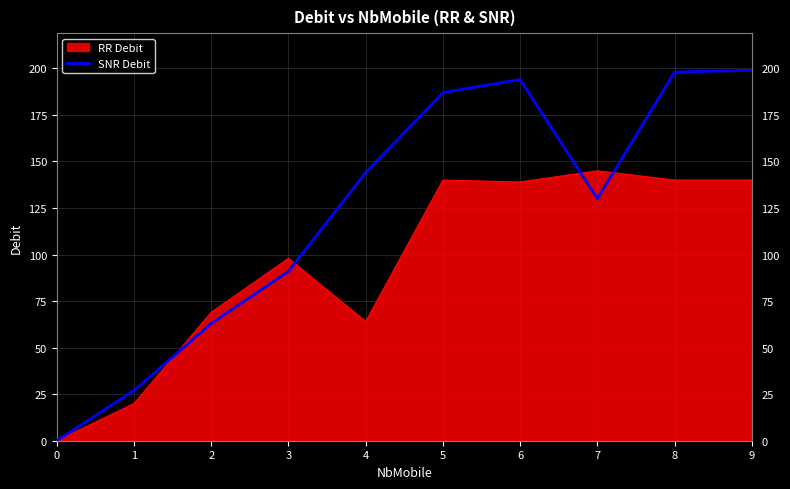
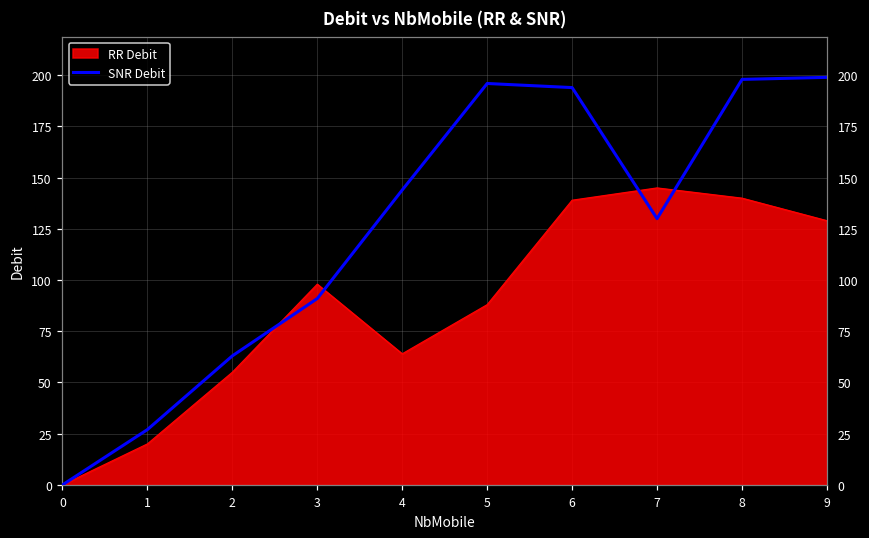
  {
    "RR Debit": {
      "1": 20,
-     "2": 69,
+     "2": 55,
      "3": 98,
      "4": 64,
-     "5": 140,
+     "5": 88,
      "6": 139,
      "7": 145,
      "8": 140,
-     "9": 140
+     "9": 129
    },
    "SNR Debit": {
      "1": 27,
      "2": 63,
      "3": 91,
      "4": 144,
-     "5": 187,
+     "5": 196,
      "6": 194,
      "7": 130,
      "8": 198,
      "9": 199
    }
  }
